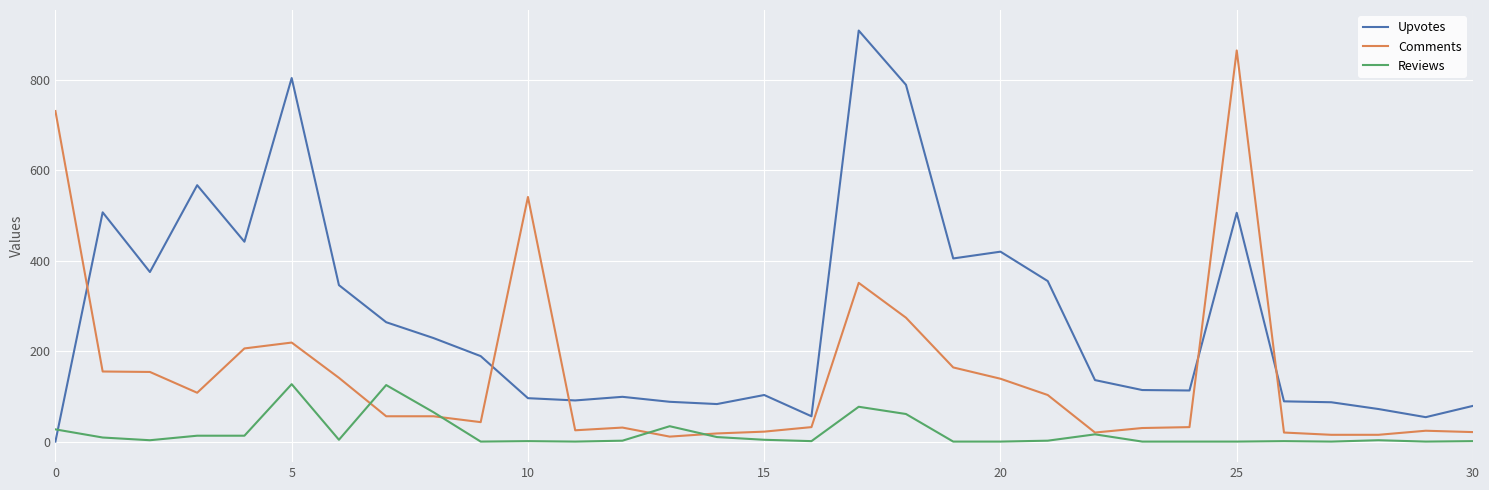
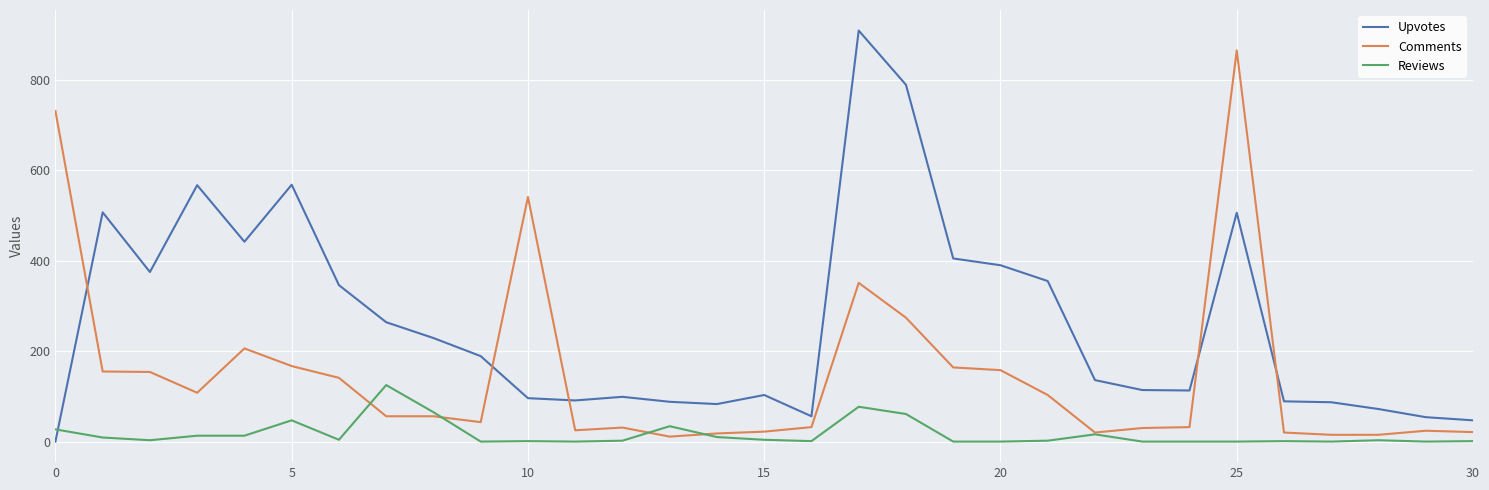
  {
    "Upvotes": {
      "0": 0,
-     "5": 800,
+     "5": 570,
      "10": 100,
      "15": 100,
-     "20": 420,
+     "20": 390,
      "25": 510,
-     "30": 80
+     "30": 50
    },
    "Comments": {
      "0": 730,
-     "5": 220,
+     "5": 170,
      "10": 540,
      "15": 20,
-     "20": 140,
+     "20": 160,
      "25": 870,
      "30": 20
    },
    "Reviews": {
      "0": 30,
-     "5": 130,
+     "5": 50,
      "10": 0,
      "15": 0,
      "20": 0,
      "25": 0,
      "30": 0
    }
  }
